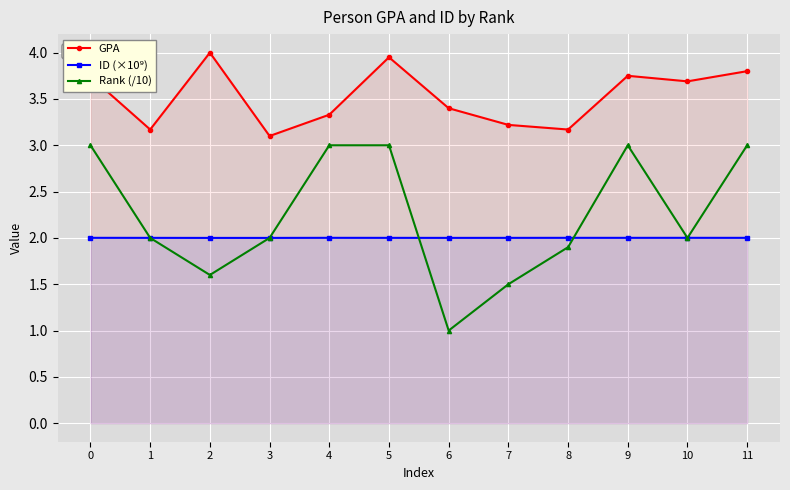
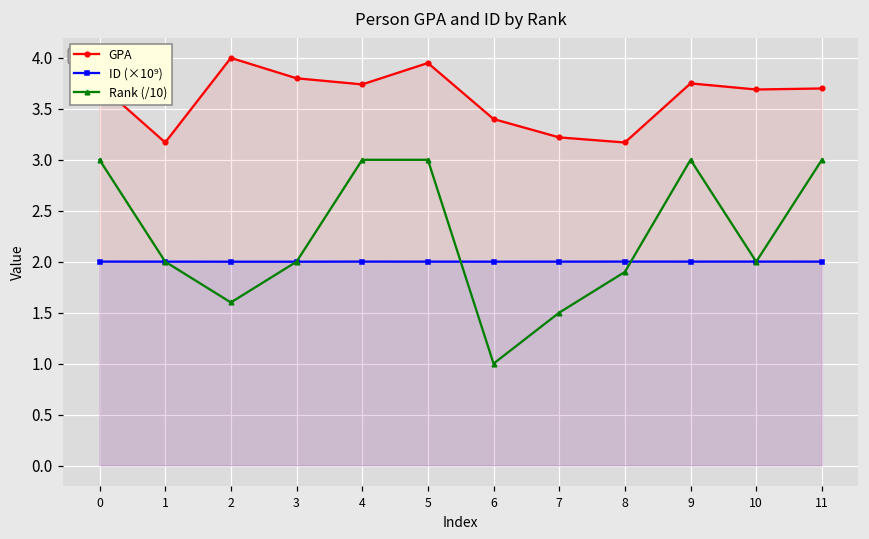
  {
    "GPA": {
      "1": 3.2,
      "2": 4.0,
-     "3": 3.1,
-     "4": 3.3,
+     "3": 3.8,
+     "4": 3.7,
      "5": 4.0,
      "6": 3.4,
      "7": 3.2,
      "8": 3.2,
      "9": 3.8,
      "10": 3.7,
-     "11": 3.8
+     "11": 3.7
    },
    "ID (×10⁹)": {
      "0": 2.0,
      "2": 2.0,
      "4": 2.0,
      "5": 2.0,
      "6": 2.0,
      "7": 2.0,
      "8": 2.0,
      "9": 2.0,
      "11": 2.0
    },
    "Rank (/10)": {
      "0": 3.0,
      "2": 1.6,
      "4": 3.0,
      "5": 3.0,
      "6": 1.0,
      "7": 1.5,
      "8": 1.9,
      "9": 3.0,
      "11": 3.0
    }
  }
